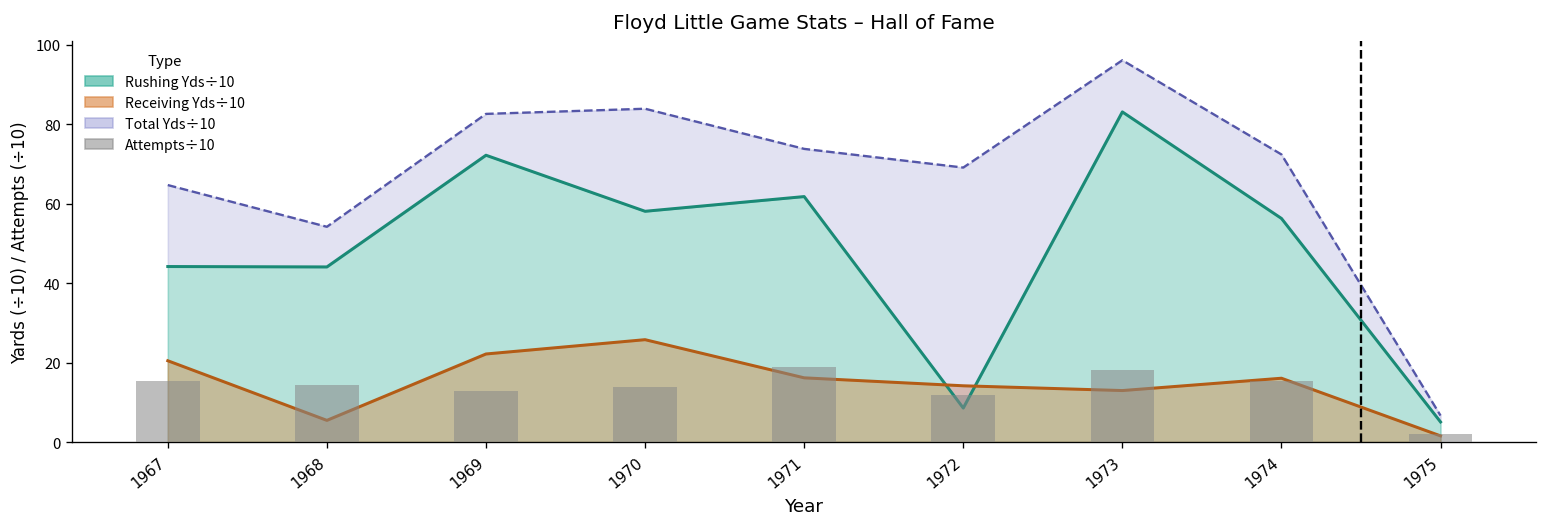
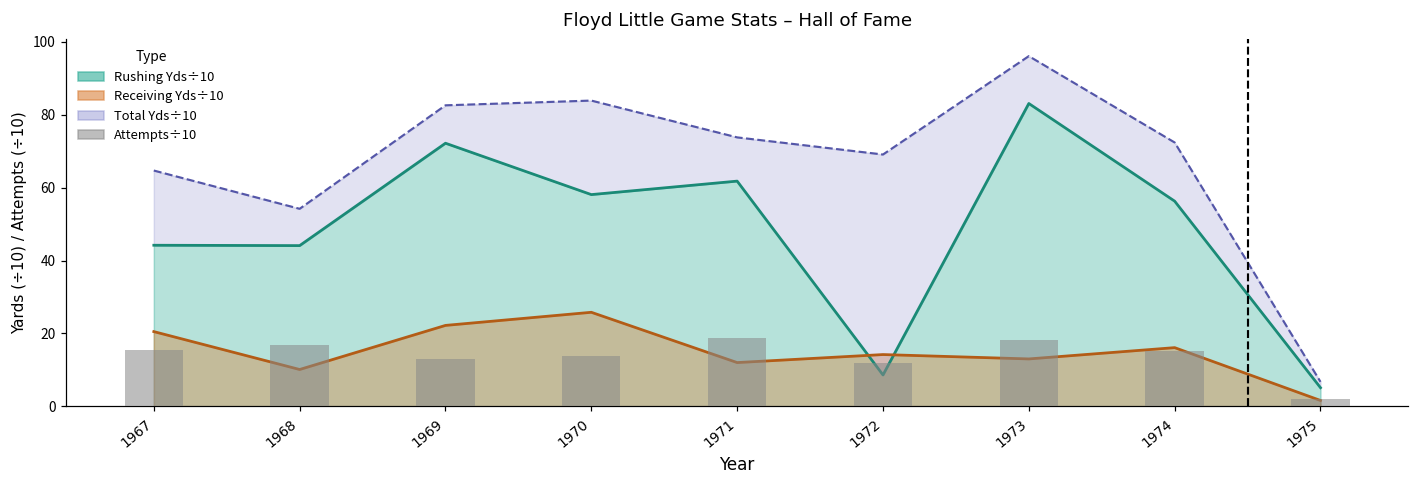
  {
    "Rushing Yds÷10": {
      "1967": 44,
      "1968": 44,
      "1969": 72,
      "1970": 58,
      "1971": 62,
      "1972": 9,
      "1973": 83,
      "1974": 56,
      "1975": 5
    },
    "Attempts÷10": {
      "1967": 16,
-     "1968": 14,
+     "1968": 17,
      "1969": 13,
      "1970": 14,
      "1971": 19,
      "1972": 12,
      "1973": 18,
      "1974": 15,
      "1975": 2
    },
    "Receiving Yds÷10": {
      "1967": 21,
-     "1968": 6,
+     "1968": 10,
      "1969": 22,
      "1970": 26,
-     "1971": 16,
+     "1971": 12,
      "1972": 14,
      "1973": 13,
      "1974": 16,
      "1975": 2
    },
    "Total Yds÷10": {
      "1967": 21,
      "1968": 10,
      "1969": 10,
      "1970": 26,
      "1971": 12,
      "1972": 60,
      "1973": 13,
      "1974": 16,
      "1975": 2
    }
  }
